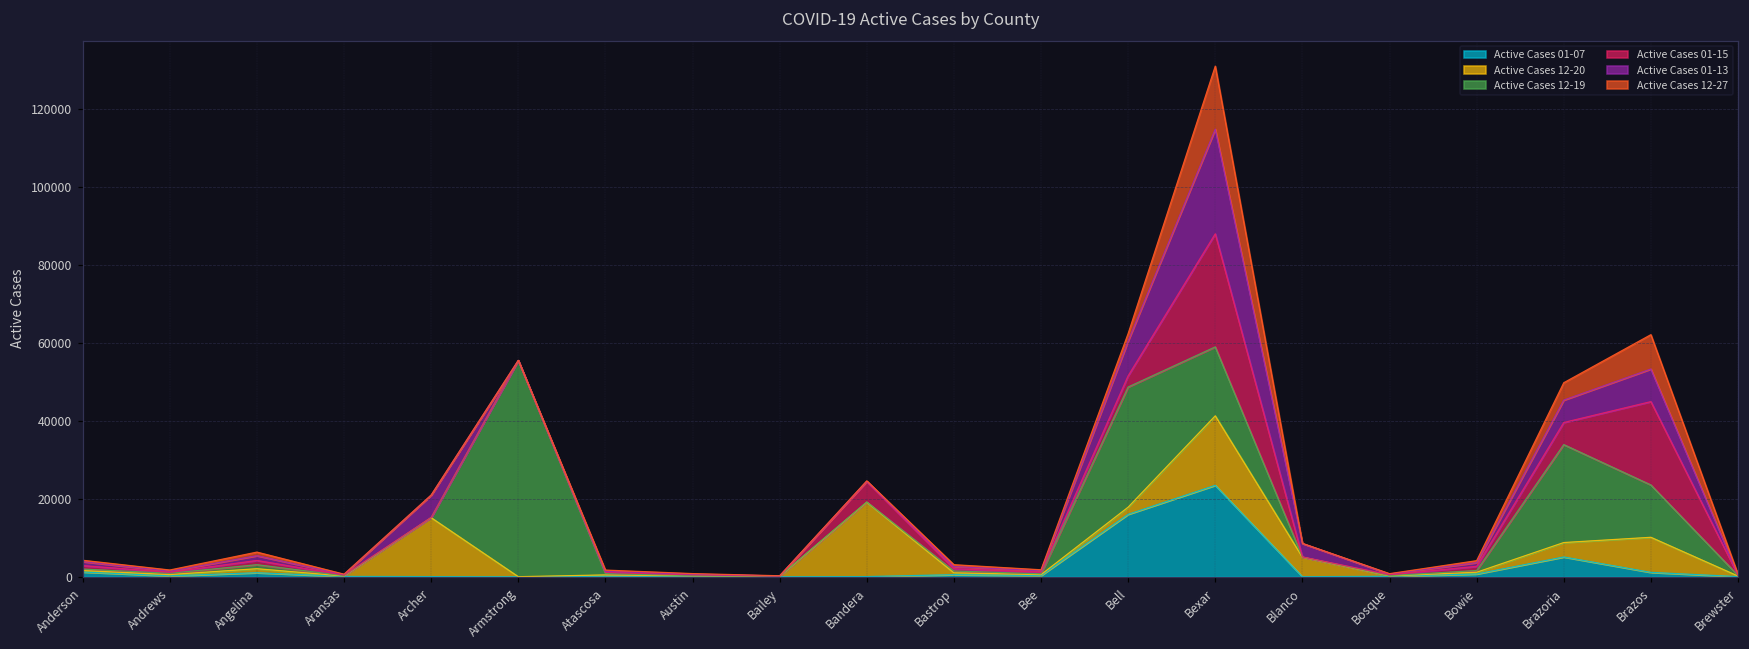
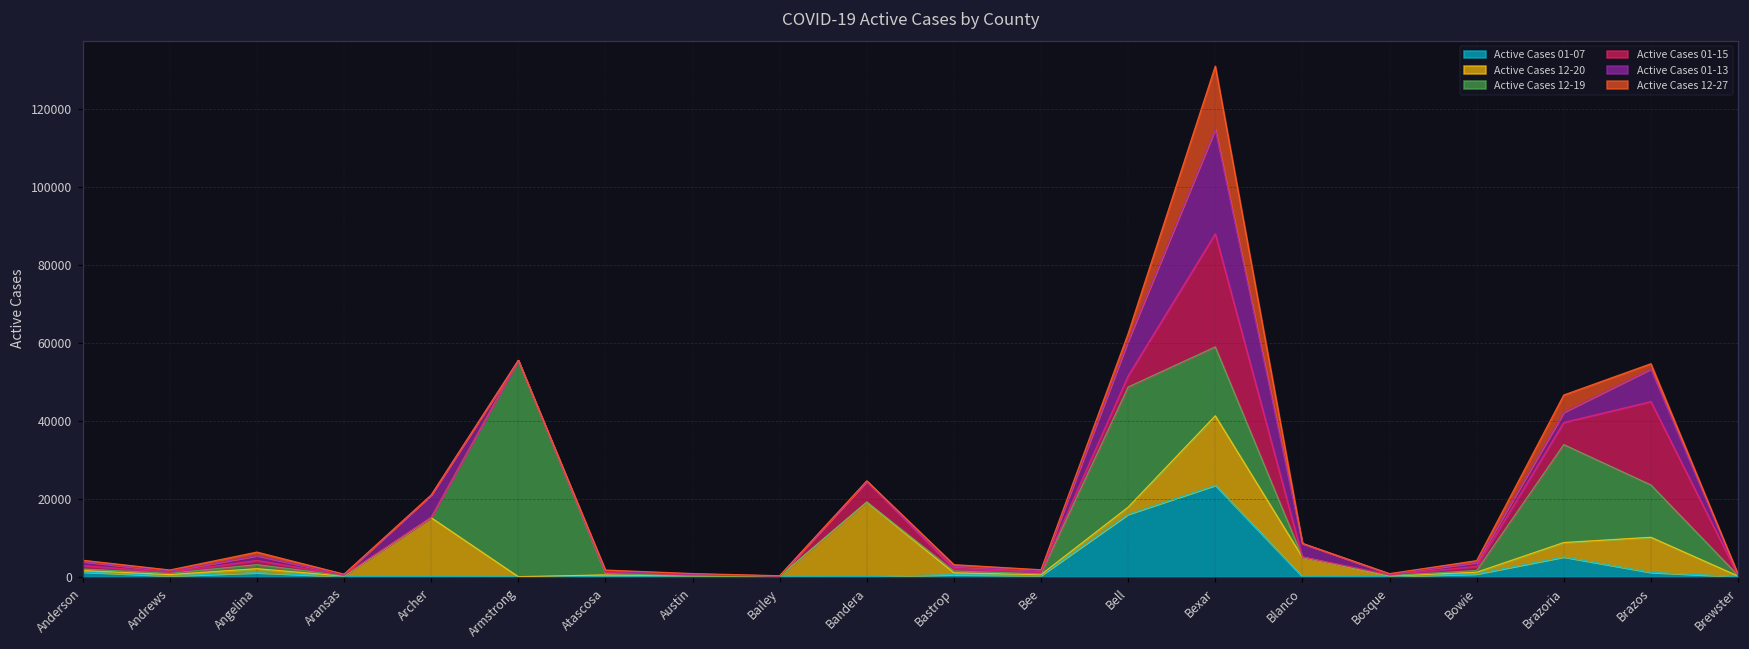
  {
    "Active Cases 01-07": {
      "Angelina": 1000,
      "Archer": 0,
      "Bandera": 0,
      "Bell": 16000,
      "Bexar": 23000,
      "Blanco": 0,
      "Brazoria": 5000,
      "Brazos": 1000
    },
    "Active Cases 12-20": {
      "Angelina": 1000,
      "Bell": 2000,
      "Bexar": 18000,
      "Brazoria": 4000,
      "Brazos": 9000
    },
    "Active Cases 12-19": {
      "Angelina": 1000,
      "Bell": 31000,
      "Bexar": 18000,
      "Brazoria": 25000,
      "Brazos": 13000
    },
    "Active Cases 01-15": {
      "Anderson": 1000,
      "Angelina": 1000,
      "Bell": 3000,
      "Bexar": 29000,
      "Bowie": 1000,
      "Brazoria": 6000,
      "Brazos": 21000
    },
    "Active Cases 01-13": {
      "Angelina": 1000,
      "Bell": 9000,
      "Bexar": 27000,
-     "Brazoria": 6000,
+     "Brazoria": 3000,
      "Brazos": 8000
    },
    "Active Cases 12-27": {
      "Angelina": 1000,
      "Bell": 2000,
      "Bexar": 16000,
      "Brazoria": 4000,
-     "Brazos": 9000
+     "Brazos": 1000
    }
  }
